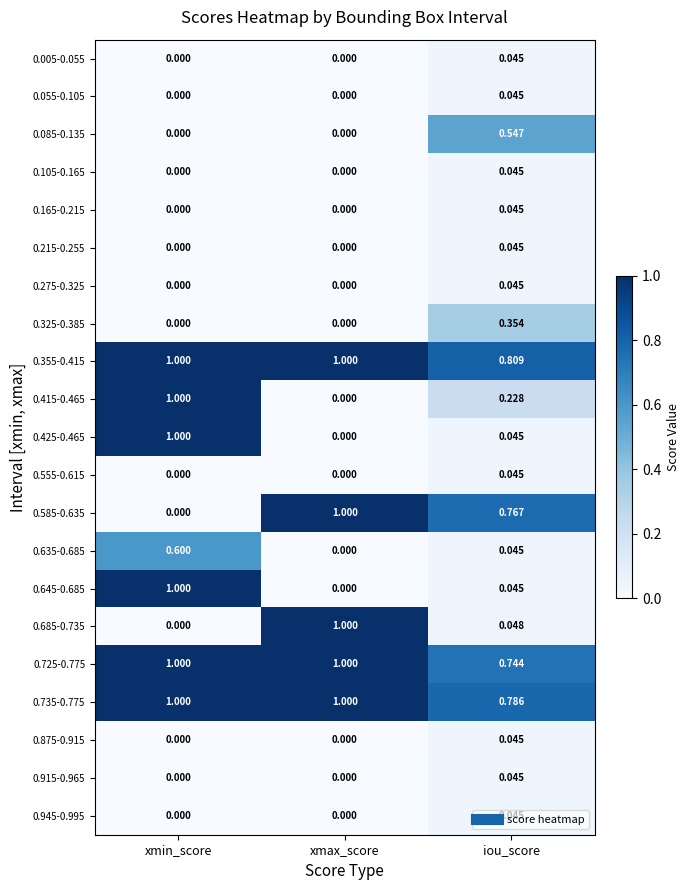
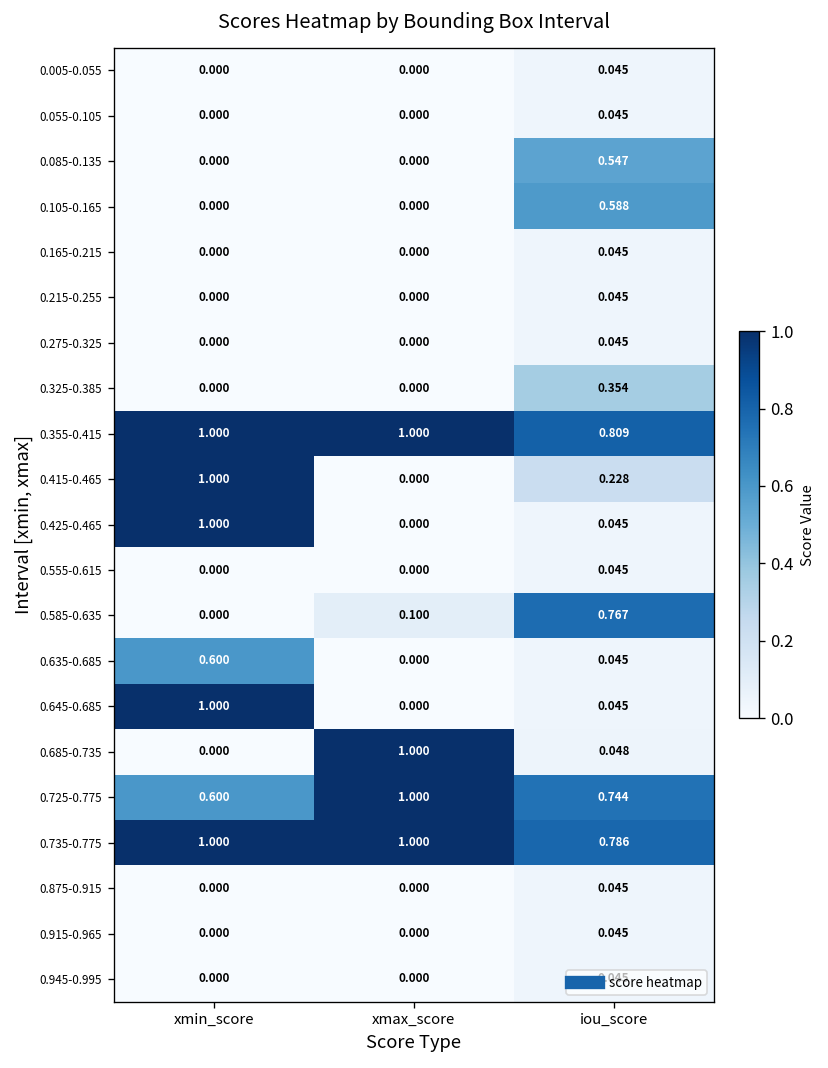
  {
    "0.005-0.055": {
      "xmin_score": 0.000,
      "xmax_score": 0.000,
      "iou_score": 0.045
    },
    "0.055-0.105": {
      "xmin_score": 0.000,
      "xmax_score": 0.000,
      "iou_score": 0.045
    },
    "0.085-0.135": {
      "xmin_score": 0.000,
      "xmax_score": 0.000,
      "iou_score": 0.547
    },
    "0.105-0.165": {
      "xmin_score": 0.000,
      "xmax_score": 0.000,
-     "iou_score": 0.045
+     "iou_score": 0.588
    },
    "0.165-0.215": {
      "xmin_score": 0.000,
      "xmax_score": 0.000,
      "iou_score": 0.045
    },
    "0.215-0.255": {
      "xmin_score": 0.000,
      "xmax_score": 0.000,
      "iou_score": 0.045
    },
    "0.275-0.325": {
      "xmin_score": 0.000,
      "xmax_score": 0.000,
      "iou_score": 0.045
    },
    "0.325-0.385": {
      "xmin_score": 0.000,
      "xmax_score": 0.000,
      "iou_score": 0.354
    },
    "0.355-0.415": {
      "xmin_score": 1.000,
      "xmax_score": 1.000,
      "iou_score": 0.809
    },
    "0.415-0.465": {
      "xmin_score": 1.000,
      "xmax_score": 0.000,
      "iou_score": 0.228
    },
    "0.425-0.465": {
      "xmin_score": 1.000,
      "xmax_score": 0.000,
      "iou_score": 0.045
    },
    "0.555-0.615": {
      "xmin_score": 0.000,
      "xmax_score": 0.000,
      "iou_score": 0.045
    },
    "0.585-0.635": {
      "xmin_score": 0.000,
-     "xmax_score": 1.000,
+     "xmax_score": 0.100,
      "iou_score": 0.767
    },
    "0.635-0.685": {
      "xmin_score": 0.600,
      "xmax_score": 0.000,
      "iou_score": 0.045
    },
    "0.645-0.685": {
      "xmin_score": 1.000,
      "xmax_score": 0.000,
      "iou_score": 0.045
    },
    "0.685-0.735": {
      "xmin_score": 0.000,
      "xmax_score": 1.000,
      "iou_score": 0.048
    },
    "0.725-0.775": {
-     "xmin_score": 1.000,
+     "xmin_score": 0.600,
      "xmax_score": 1.000,
      "iou_score": 0.744
    },
    "0.735-0.775": {
      "xmin_score": 1.000,
      "xmax_score": 1.000,
      "iou_score": 0.786
    },
    "0.875-0.915": {
      "xmin_score": 0.000,
      "xmax_score": 0.000,
      "iou_score": 0.045
    },
    "0.915-0.965": {
      "xmin_score": 0.000,
      "xmax_score": 0.000,
      "iou_score": 0.045
    },
    "0.945-0.995": {
      "xmin_score": 0.000,
      "xmax_score": 0.000
    }
  }
